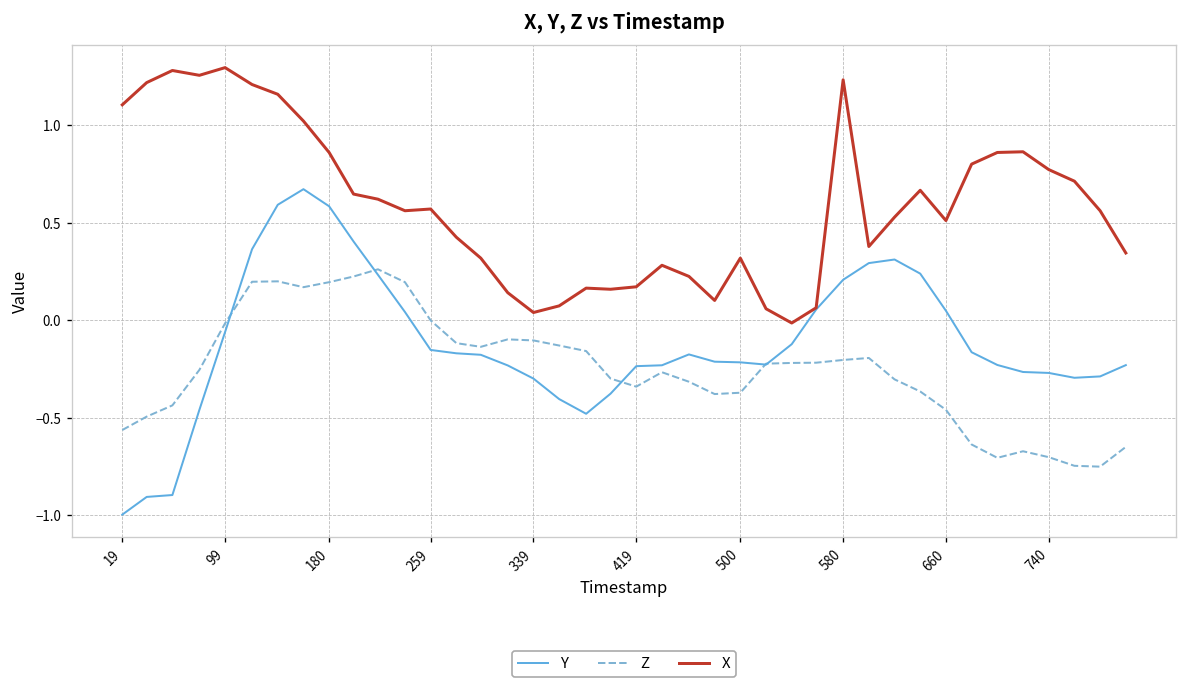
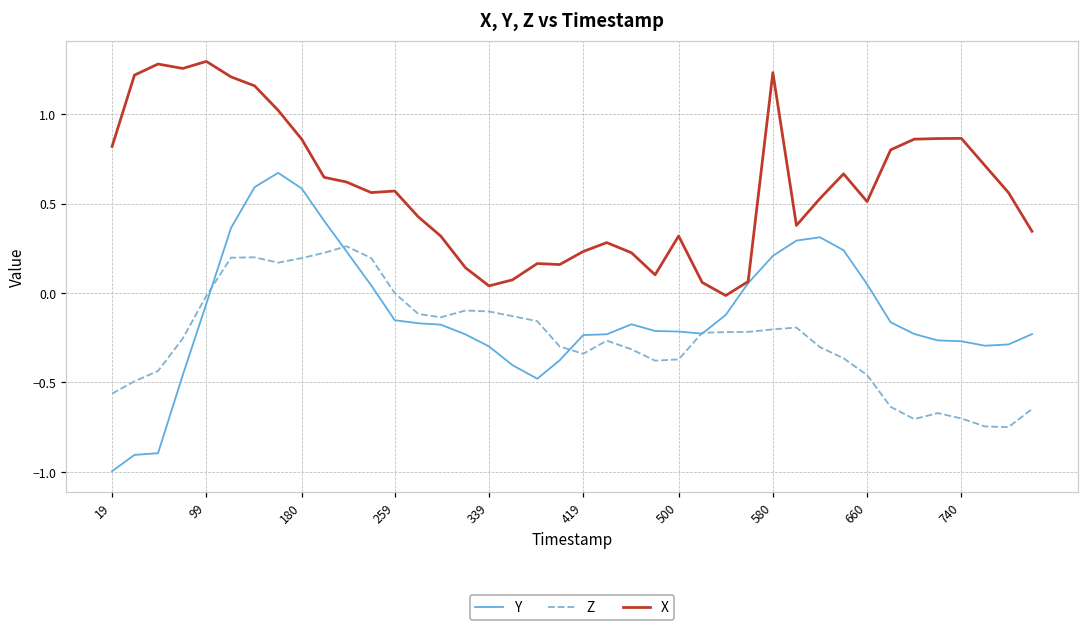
  {
    "X": {
-     "19": 1.10,
+     "19": 0.82,
      "99": 1.30,
      "180": 0.86,
      "259": 0.57,
      "339": 0.04,
-     "419": 0.17,
+     "419": 0.23,
      "500": 0.32,
      "580": 1.23,
      "660": 0.51,
-     "740": 0.77
+     "740": 0.87
    }
  }
